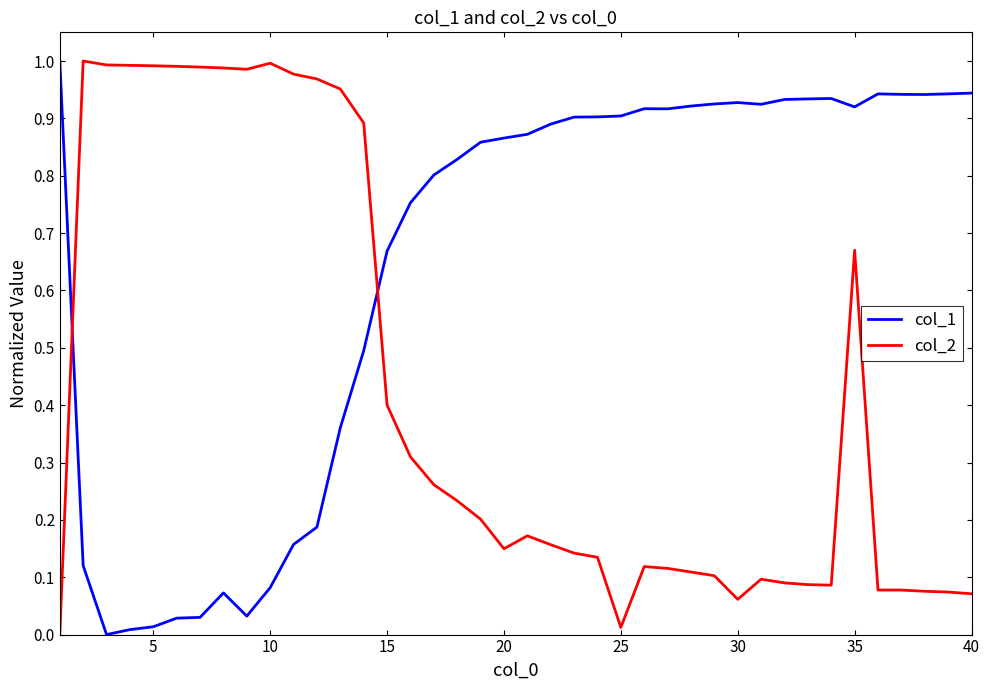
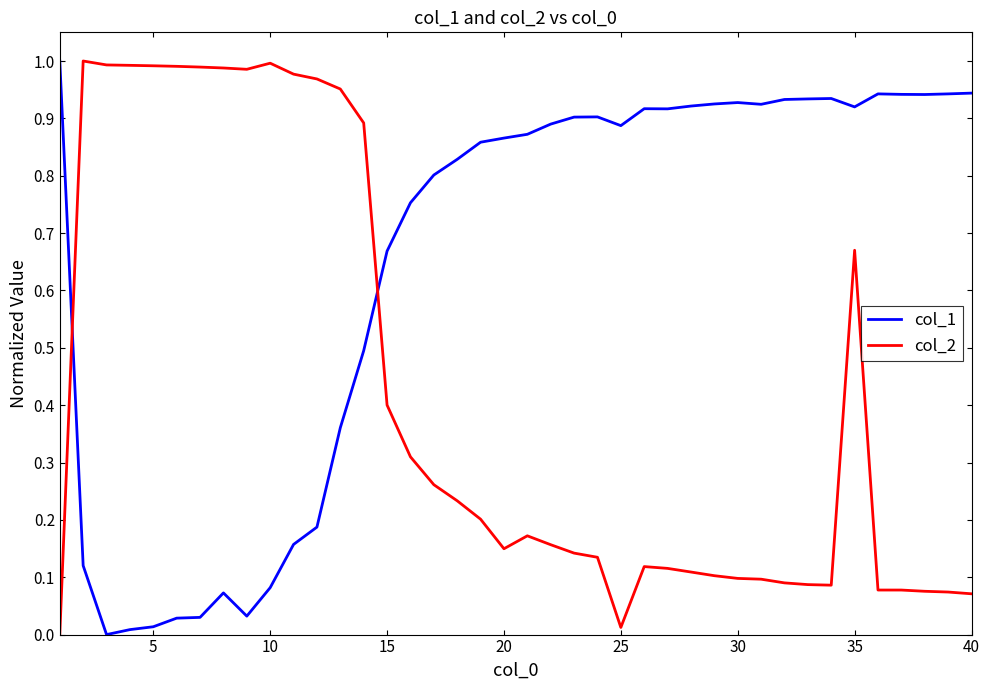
  {
    "col_1": {
      "5": 0.01,
      "10": 0.08,
      "15": 0.67,
      "20": 0.87,
-     "25": 0.90,
+     "25": 0.89,
      "30": 0.93,
      "35": 0.92,
      "40": 0.94
    },
    "col_2": {
      "5": 0.99,
      "10": 1.00,
      "15": 0.40,
      "20": 0.15,
      "25": 0.01,
-     "30": 0.06,
+     "30": 0.10,
      "35": 0.67,
      "40": 0.07
    }
  }
